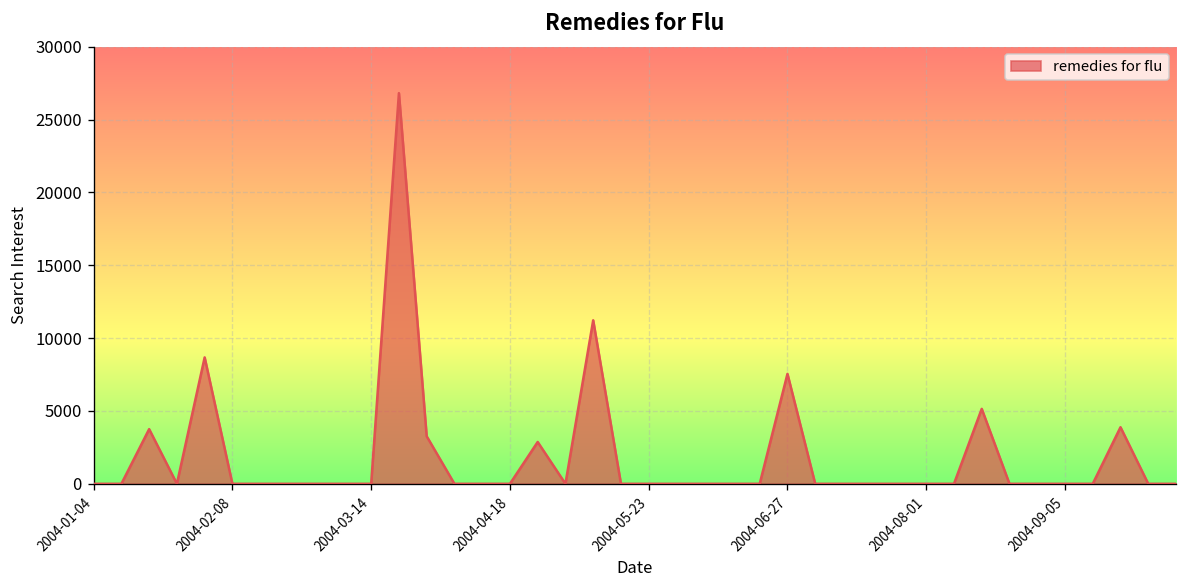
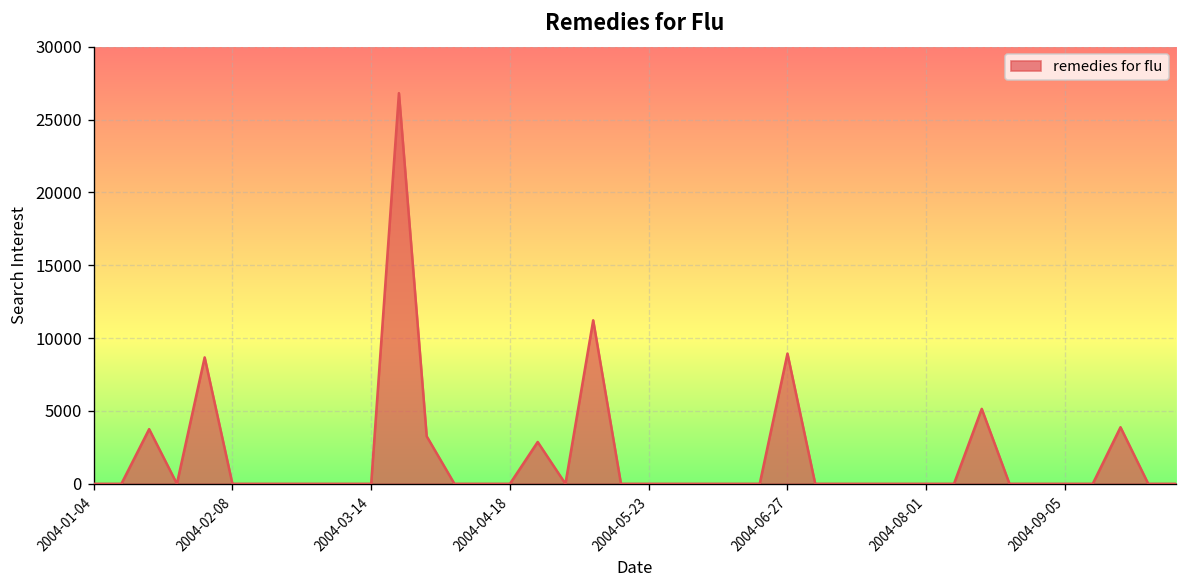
  {
    "2004-01-04": 0,
    "2004-02-08": 0,
    "2004-03-14": 0,
    "2004-04-18": 0,
    "2004-05-23": 0,
-   "2004-06-27": 7500,
+   "2004-06-27": 8900,
    "2004-08-01": 0,
    "2004-09-05": 0
  }
